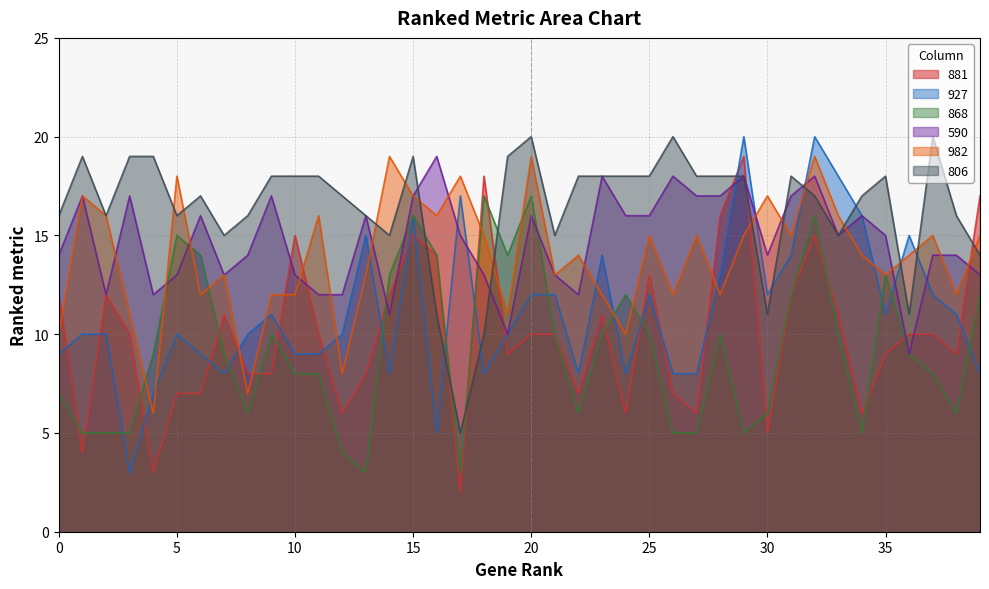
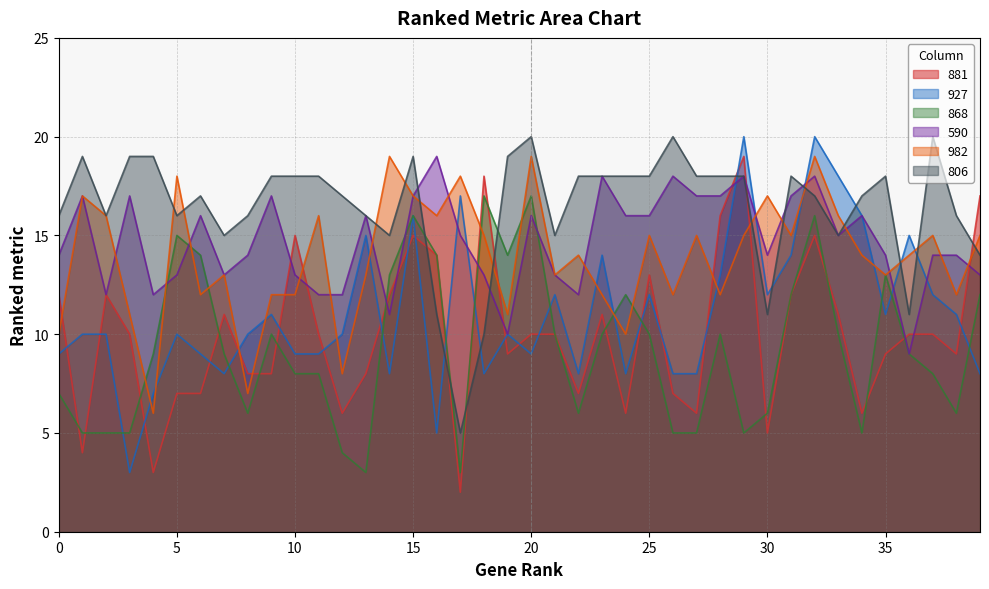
  {
    "927": {
      "0": 9,
      "5": 10,
      "10": 9,
-     "20": 12,
+     "20": 9,
      "25": 12,
      "30": 12,
      "35": 11
    },
    "590": {
      "0": 14,
      "5": 13,
      "10": 13,
      "20": 16,
      "25": 16,
      "30": 14,
-     "35": 15
+     "35": 14
    }
  }
